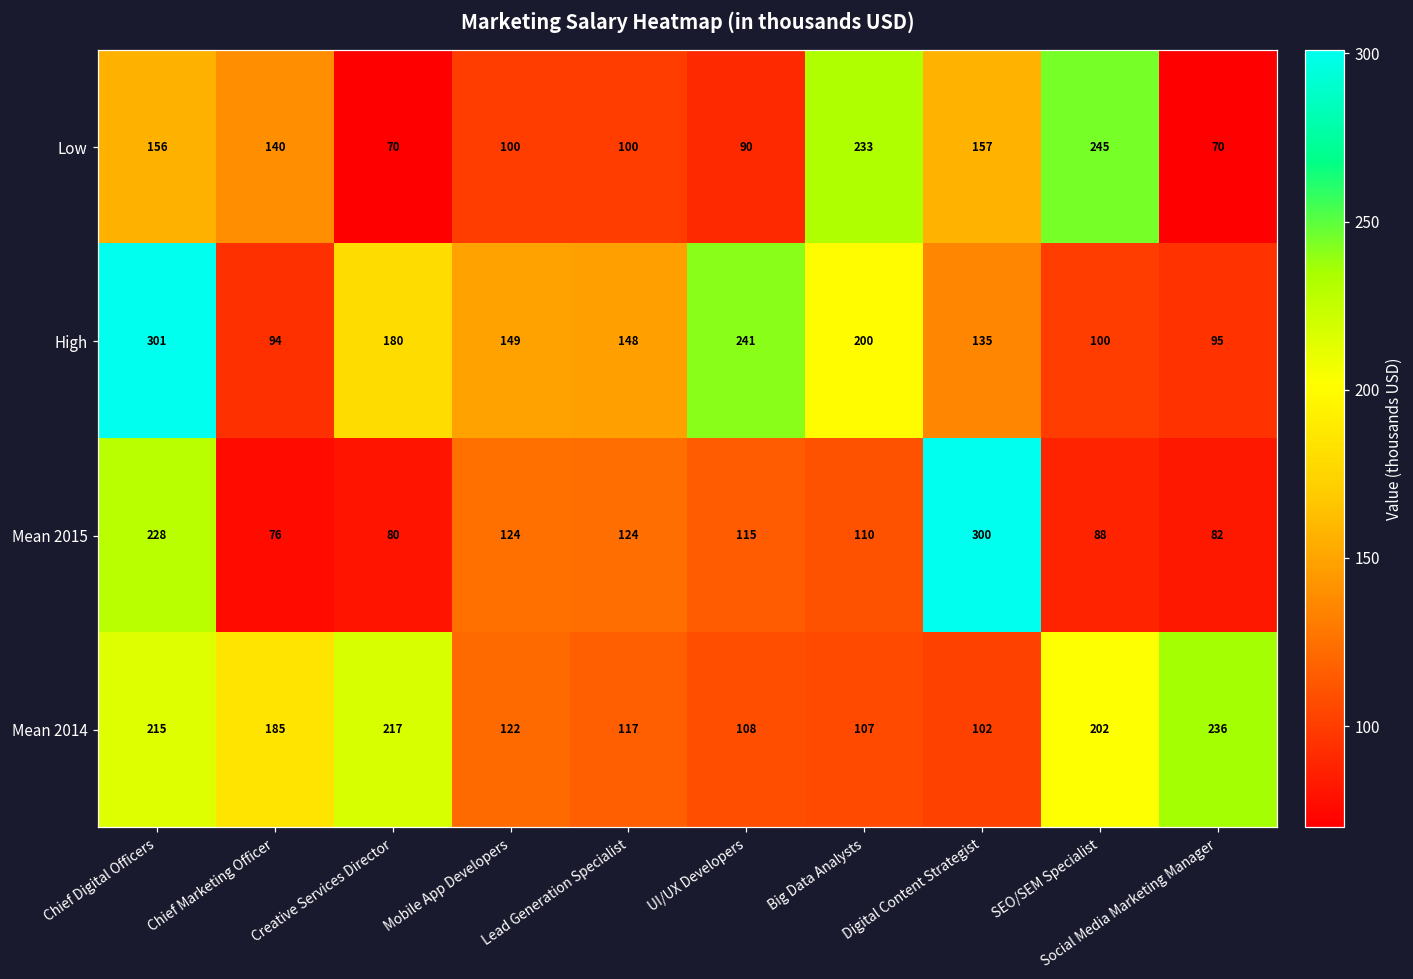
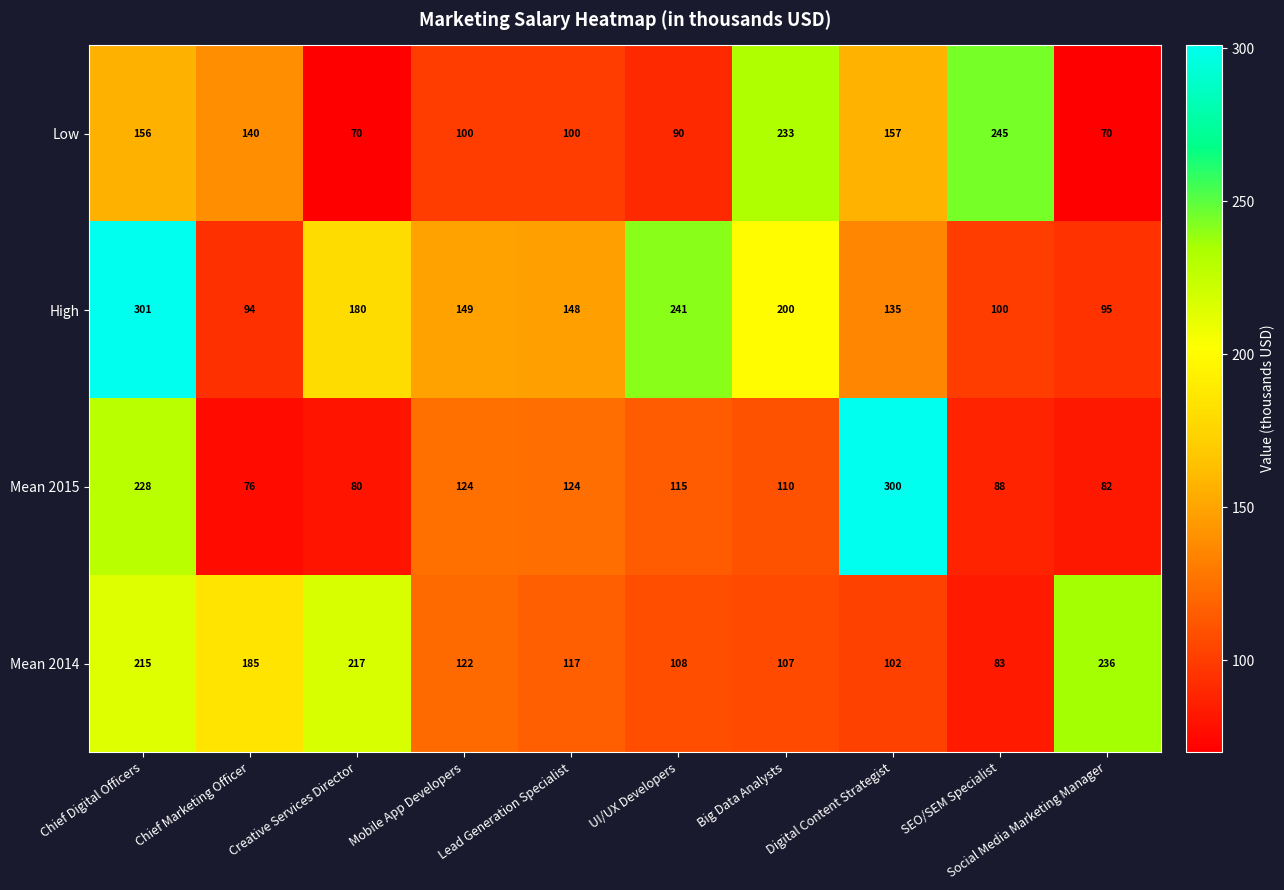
  {
    "Low": {
      "Chief Digital Officers": 156,
      "Chief Marketing Officer": 140,
      "Creative Services Director": 70,
      "Mobile App Developers": 100,
      "Lead Generation Specialist": 100,
      "UI/UX Developers": 90,
      "Big Data Analysts": 233,
      "Digital Content Strategist": 157,
      "SEO/SEM Specialist": 245,
      "Social Media Marketing Manager": 70
    },
    "High": {
      "Chief Digital Officers": 301,
      "Chief Marketing Officer": 94,
      "Creative Services Director": 180,
      "Mobile App Developers": 149,
      "Lead Generation Specialist": 148,
      "UI/UX Developers": 241,
      "Big Data Analysts": 200,
      "Digital Content Strategist": 135,
      "SEO/SEM Specialist": 100,
      "Social Media Marketing Manager": 95
    },
    "Mean 2015": {
      "Chief Digital Officers": 228,
      "Chief Marketing Officer": 76,
      "Creative Services Director": 80,
      "Mobile App Developers": 124,
      "Lead Generation Specialist": 124,
      "UI/UX Developers": 115,
      "Big Data Analysts": 110,
      "Digital Content Strategist": 300,
      "SEO/SEM Specialist": 88,
      "Social Media Marketing Manager": 82
    },
    "Mean 2014": {
      "Chief Digital Officers": 215,
      "Chief Marketing Officer": 185,
      "Creative Services Director": 217,
      "Mobile App Developers": 122,
      "Lead Generation Specialist": 117,
      "UI/UX Developers": 108,
      "Big Data Analysts": 107,
      "Digital Content Strategist": 102,
-     "SEO/SEM Specialist": 202,
+     "SEO/SEM Specialist": 83,
      "Social Media Marketing Manager": 236
    }
  }
